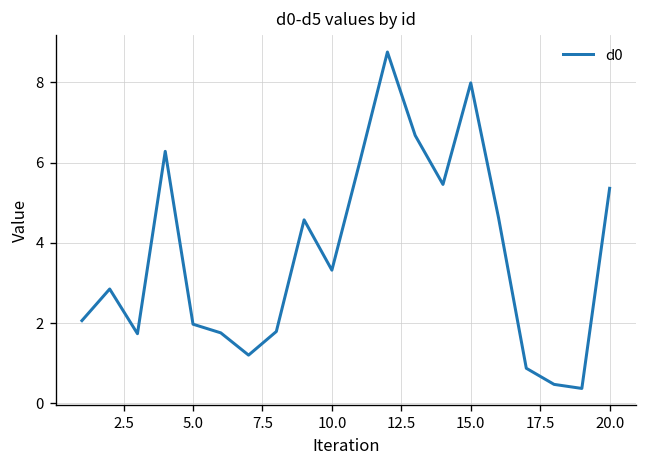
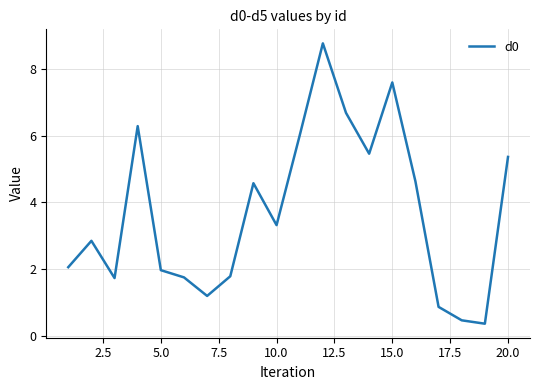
  {
    "5.0": 2.0,
    "10.0": 3.3,
-   "15.0": 8.0,
+   "15.0": 7.6,
    "20.0": 5.4
  }
